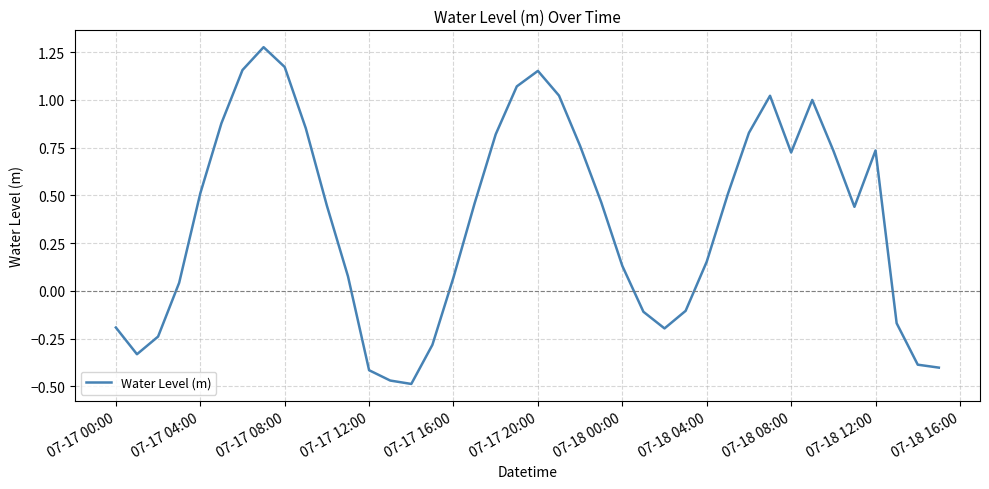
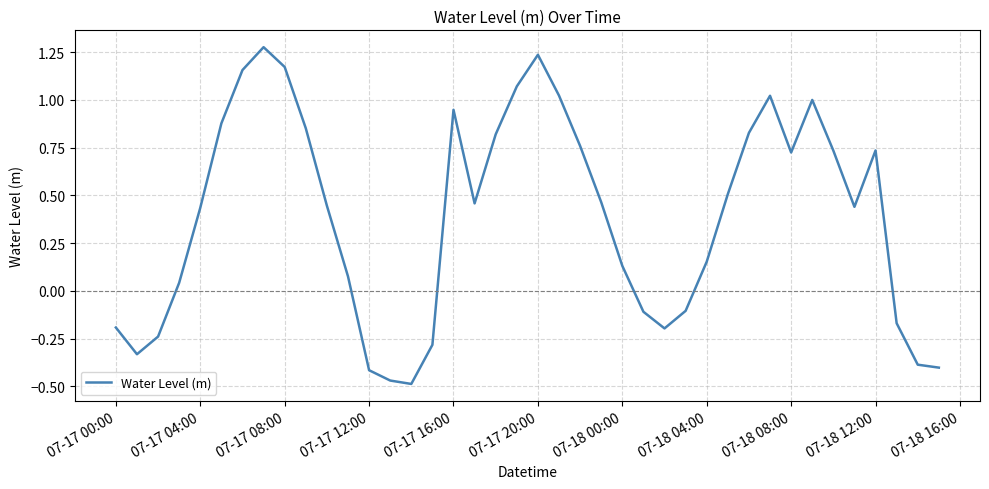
  {
    "07-17 00:00": -0.19,
-   "07-17 04:00": 0.51,
+   "07-17 04:00": 0.44,
    "07-17 08:00": 1.17,
    "07-17 12:00": -0.41,
-   "07-17 16:00": 0.07,
-   "07-17 20:00": 1.15,
+   "07-17 16:00": 0.95,
+   "07-17 20:00": 1.24,
    "07-18 00:00": 0.13,
    "07-18 04:00": 0.15,
    "07-18 08:00": 0.72,
    "07-18 12:00": 0.74
  }
